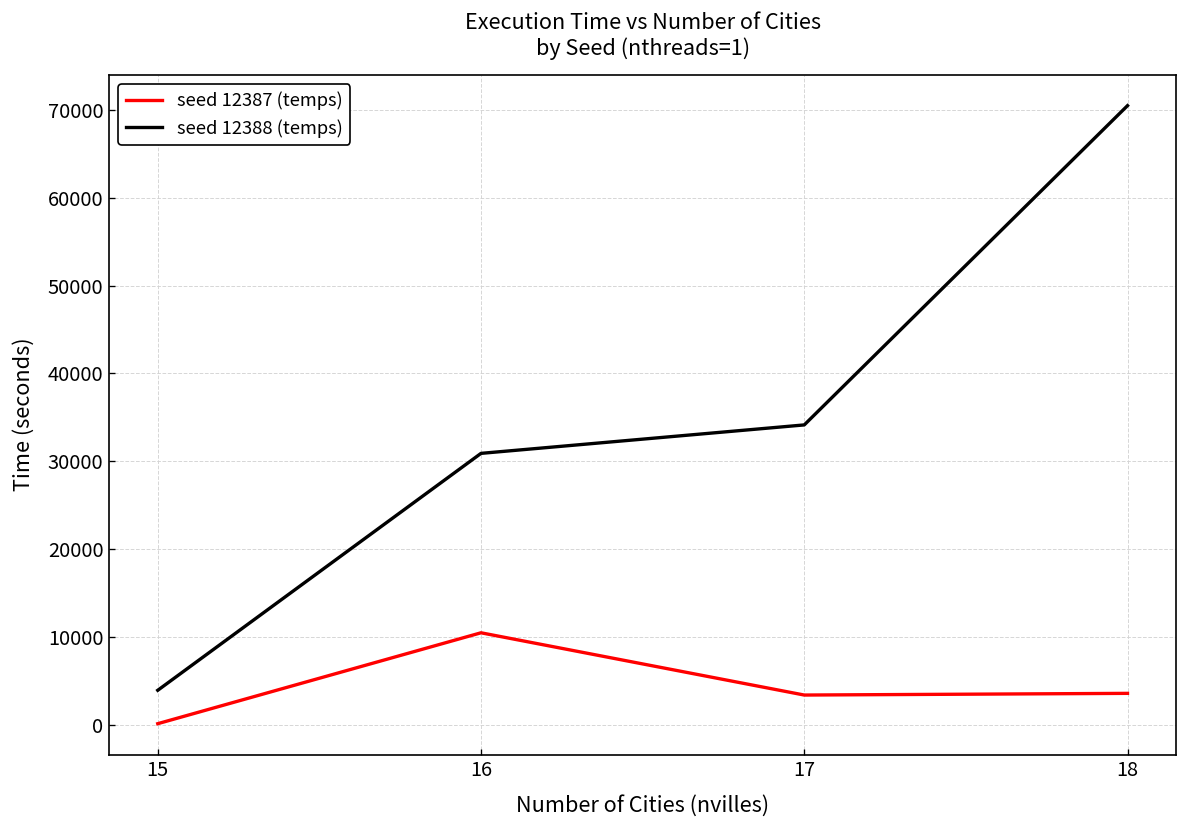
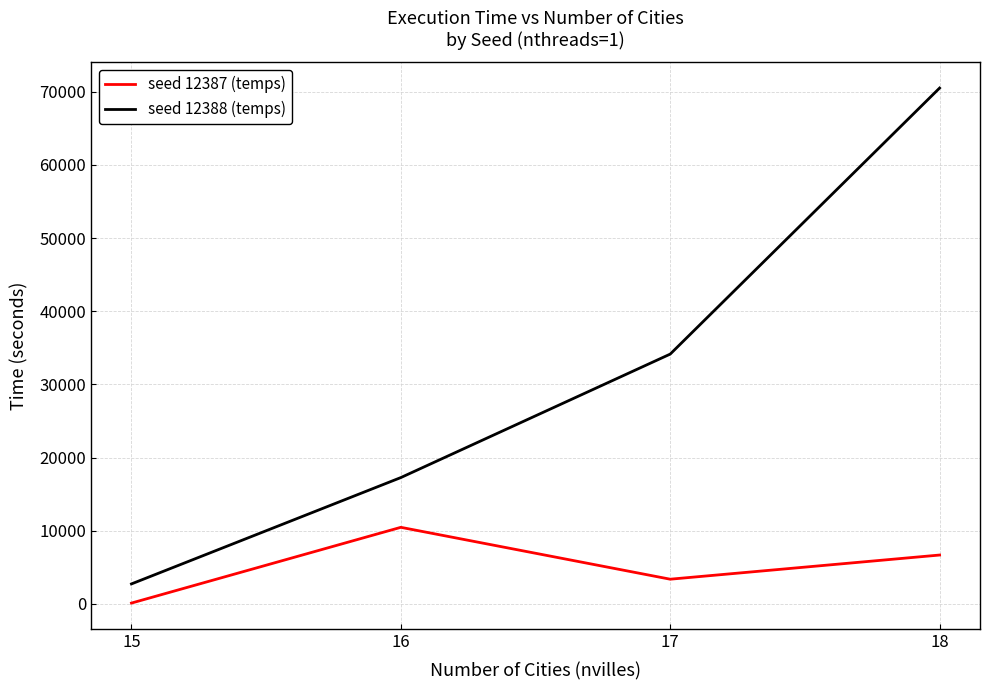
  {
    "seed 12387 (temps)": {
      "15": 0,
      "16": 10000,
      "17": 3000,
-     "18": 4000
+     "18": 7000
    },
    "seed 12388 (temps)": {
-     "15": 4000,
-     "16": 31000,
+     "15": 3000,
+     "16": 17000,
      "17": 34000,
      "18": 71000
    }
  }
